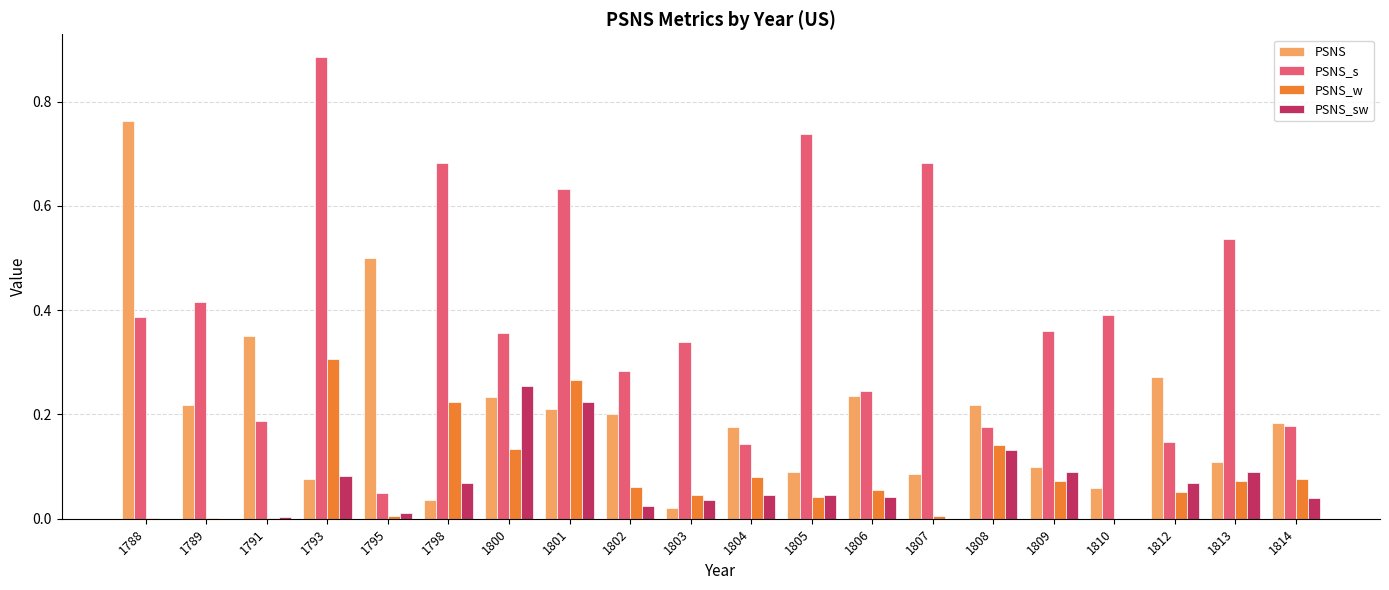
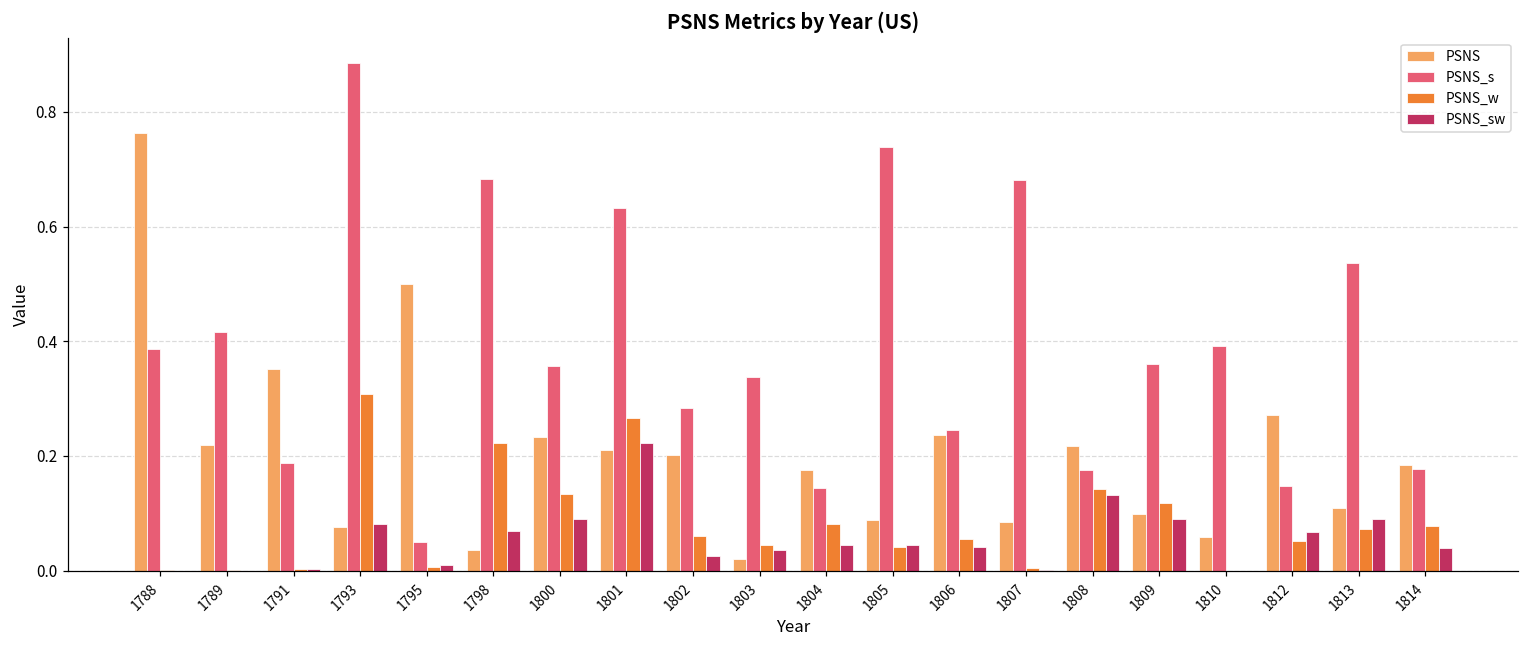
  {
    "PSNS": {
      "1788": 0.76,
      "1789": 0.22,
      "1791": 0.35,
      "1793": 0.08,
      "1795": 0.50,
      "1798": 0.04,
      "1800": 0.23,
      "1801": 0.21,
      "1802": 0.20,
      "1803": 0.02,
      "1804": 0.18,
      "1805": 0.09,
      "1806": 0.24,
      "1807": 0.09,
      "1808": 0.22,
      "1809": 0.10,
      "1810": 0.06,
      "1812": 0.27,
      "1813": 0.11,
      "1814": 0.18
    },
    "PSNS_s": {
      "1788": 0.39,
      "1789": 0.42,
      "1791": 0.19,
      "1793": 0.89,
      "1795": 0.05,
      "1798": 0.68,
      "1800": 0.36,
      "1801": 0.63,
      "1802": 0.28,
      "1803": 0.34,
      "1804": 0.14,
      "1805": 0.74,
      "1806": 0.24,
      "1807": 0.68,
      "1808": 0.18,
      "1809": 0.36,
      "1810": 0.39,
      "1812": 0.15,
      "1813": 0.54,
      "1814": 0.18
    },
    "PSNS_w": {
      "1793": 0.31,
      "1795": 0.01,
      "1798": 0.22,
      "1800": 0.13,
      "1801": 0.27,
      "1802": 0.06,
      "1803": 0.04,
      "1804": 0.08,
      "1805": 0.04,
      "1806": 0.06,
      "1808": 0.14,
-     "1809": 0.07,
+     "1809": 0.12,
      "1812": 0.05,
      "1813": 0.07,
      "1814": 0.08
    },
    "PSNS_sw": {
      "1793": 0.08,
      "1795": 0.01,
      "1798": 0.07,
-     "1800": 0.26,
+     "1800": 0.09,
      "1801": 0.22,
      "1802": 0.03,
      "1803": 0.04,
      "1804": 0.04,
      "1805": 0.04,
      "1806": 0.04,
      "1808": 0.13,
      "1809": 0.09,
      "1812": 0.07,
      "1813": 0.09,
      "1814": 0.04
    }
  }
